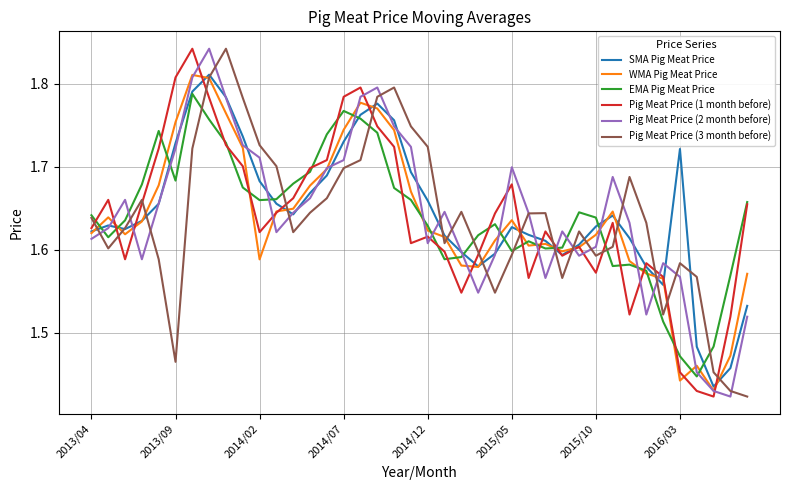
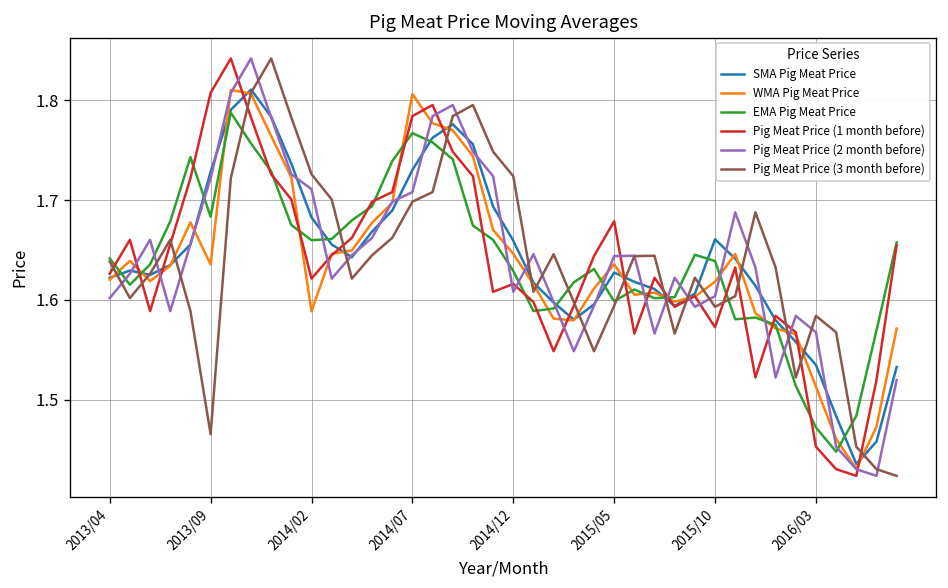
  {
    "SMA Pig Meat Price": {
      "2013/09": 1.73,
      "2014/02": 1.68,
      "2014/07": 1.73,
      "2014/12": 1.66,
      "2015/05": 1.63,
-     "2015/10": 1.63,
-     "2016/03": 1.72
+     "2015/10": 1.66,
+     "2016/03": 1.53
    },
    "WMA Pig Meat Price": {
-     "2013/09": 1.75,
+     "2013/09": 1.64,
      "2014/02": 1.59,
-     "2014/07": 1.74,
-     "2014/12": 1.62,
+     "2014/07": 1.81,
+     "2014/12": 1.65,
      "2015/05": 1.64,
      "2015/10": 1.62,
-     "2016/03": 1.44
+     "2016/03": 1.51
    },
    "EMA Pig Meat Price": {
      "2013/04": 1.64,
      "2013/09": 1.68,
      "2014/02": 1.66,
      "2014/07": 1.77,
      "2014/12": 1.63,
      "2015/05": 1.60,
      "2015/10": 1.64,
      "2016/03": 1.47
    },
    "Pig Meat Price (1 month before)": {
      "2013/04": 1.63,
      "2013/09": 1.81,
      "2014/02": 1.62,
      "2014/07": 1.78,
      "2014/12": 1.62,
      "2015/05": 1.68,
      "2015/10": 1.57,
      "2016/03": 1.45
    },
    "Pig Meat Price (2 month before)": {
-     "2013/04": 1.61,
+     "2013/04": 1.60,
      "2013/09": 1.72,
      "2014/02": 1.71,
      "2014/07": 1.71,
      "2014/12": 1.61,
-     "2015/05": 1.70,
+     "2015/05": 1.64,
      "2015/10": 1.60,
      "2016/03": 1.57
    },
    "Pig Meat Price (3 month before)": {
      "2013/04": 1.64,
      "2013/09": 1.47,
      "2014/02": 1.73,
      "2014/07": 1.70,
      "2014/12": 1.72,
      "2015/05": 1.59,
      "2015/10": 1.59,
      "2016/03": 1.58
    }
  }
